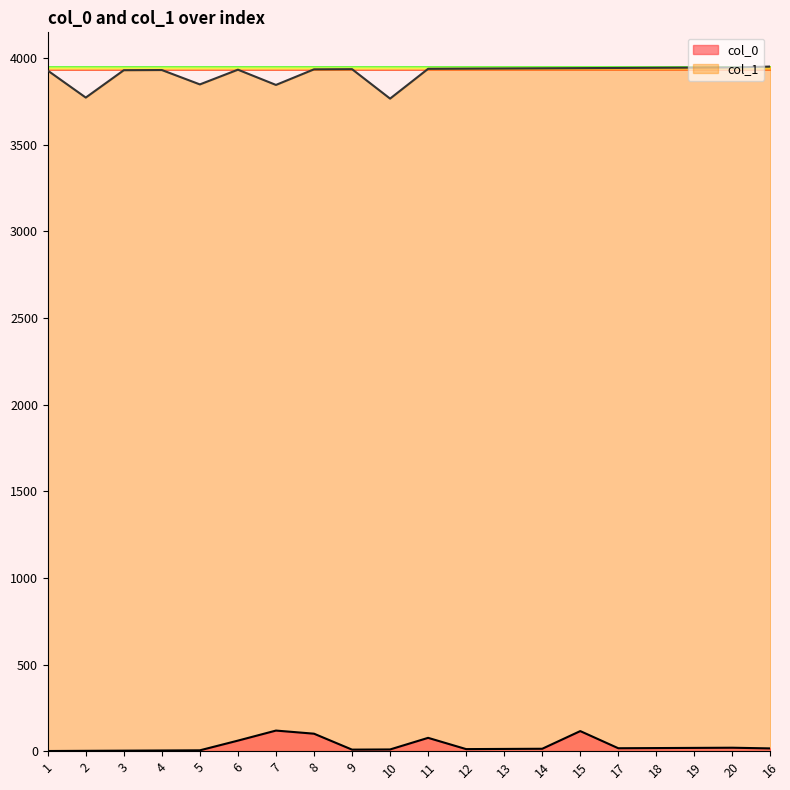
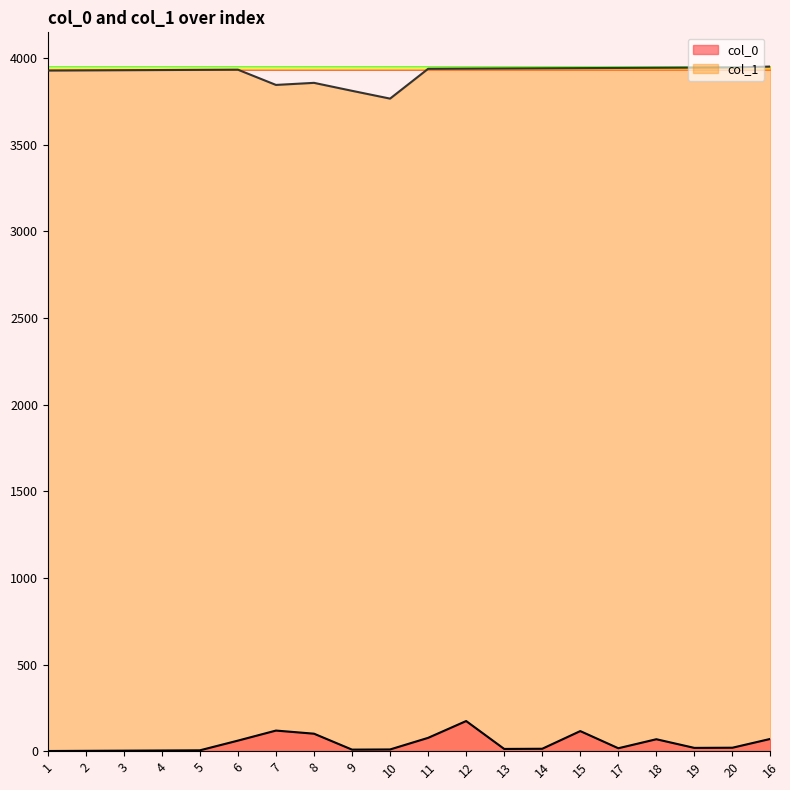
  {
    "col_0": {
      "1": 0,
      "2": 0,
      "3": 0,
      "4": 0,
      "5": 10,
      "6": 60,
      "7": 120,
      "8": 100,
      "9": 10,
      "10": 10,
      "11": 80,
-     "12": 10,
+     "12": 170,
      "13": 10,
      "14": 10,
      "15": 120,
      "17": 20,
-     "18": 20,
+     "18": 70,
      "19": 20,
      "20": 20,
-     "16": 20
+     "16": 70
    },
    "col_1": {
      "1": 3930,
-     "2": 3770,
+     "2": 3930,
      "3": 3930,
      "4": 3930,
-     "5": 3850,
+     "5": 3930,
      "6": 3930,
      "7": 3850,
-     "8": 3940,
-     "9": 3940,
+     "8": 3860,
+     "9": 3810,
      "10": 3770,
      "11": 3940,
      "12": 3940,
      "13": 3940,
      "14": 3940,
      "15": 3940,
      "17": 3940,
      "18": 3950,
      "16": 3950
    }
  }
